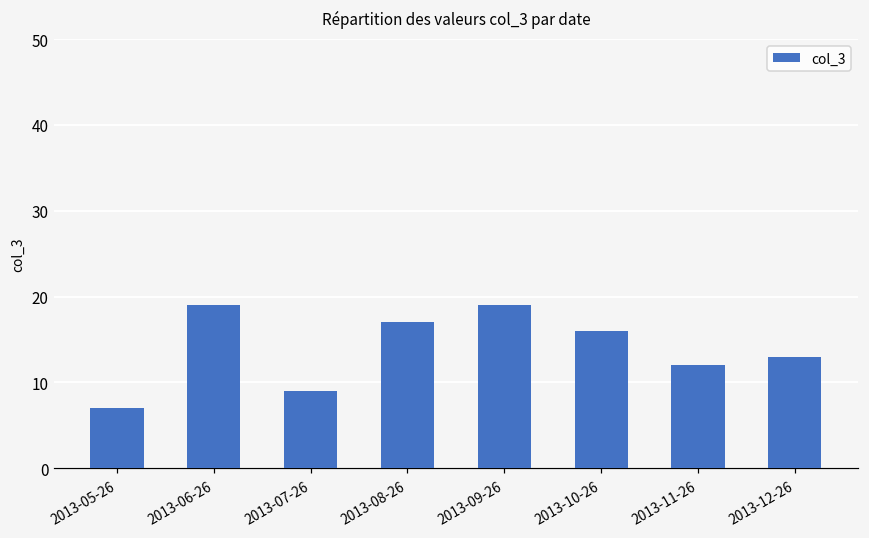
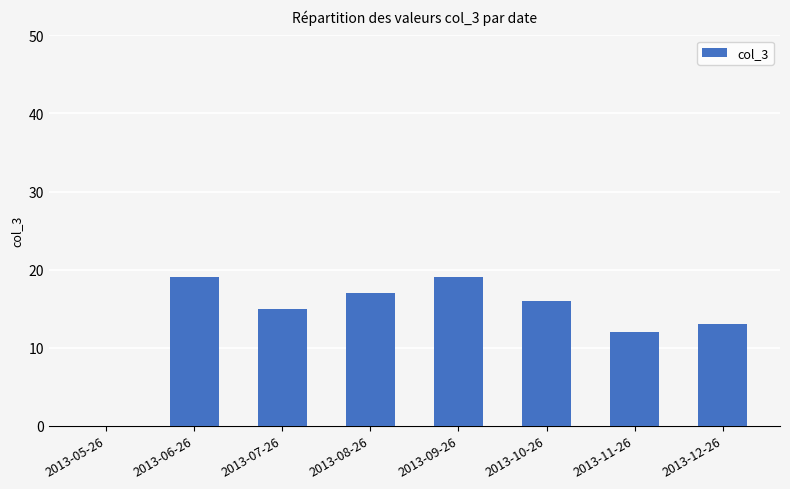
  {
-   "2013-05-26": 7,
+   "2013-05-26": 0,
    "2013-06-26": 19,
-   "2013-07-26": 9,
+   "2013-07-26": 15,
    "2013-08-26": 17,
    "2013-09-26": 19,
    "2013-10-26": 16,
    "2013-11-26": 12,
    "2013-12-26": 13
  }
